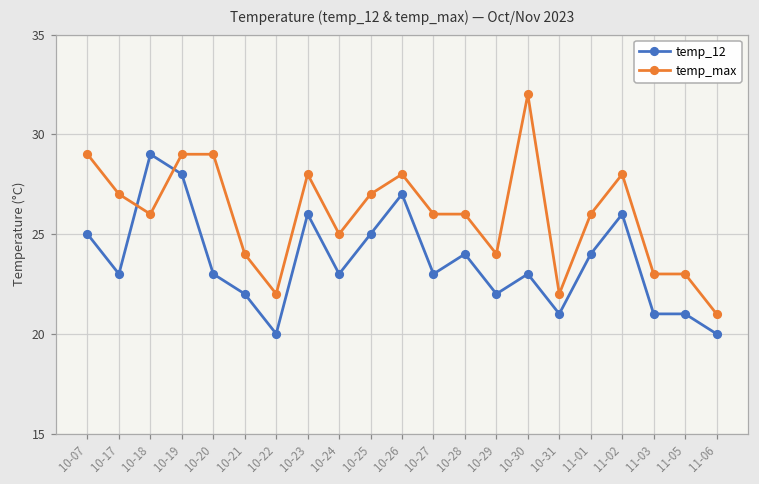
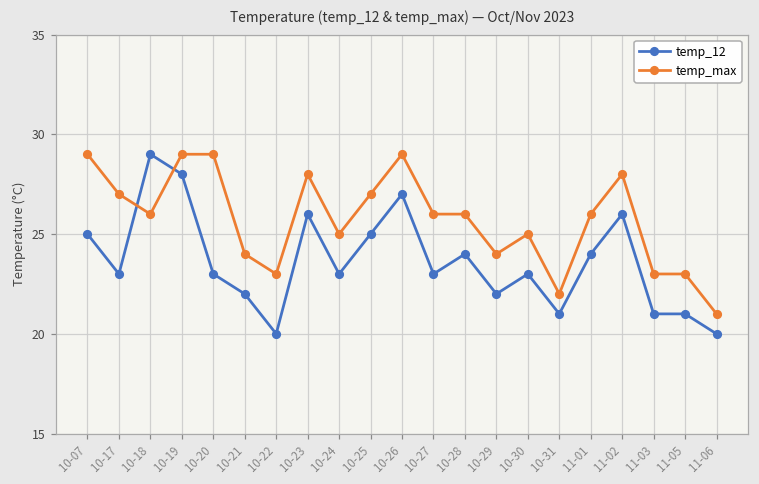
  {
    "temp_max": {
      "10-07": 29,
      "10-17": 27,
      "10-18": 26,
      "10-19": 29,
      "10-20": 29,
      "10-21": 24,
-     "10-22": 22,
+     "10-22": 23,
      "10-23": 28,
      "10-24": 25,
      "10-25": 27,
-     "10-26": 28,
+     "10-26": 29,
      "10-27": 26,
      "10-28": 26,
      "10-29": 24,
-     "10-30": 32,
+     "10-30": 25,
      "10-31": 22,
      "11-01": 26,
      "11-02": 28,
      "11-03": 23,
      "11-05": 23,
      "11-06": 21
    }
  }
